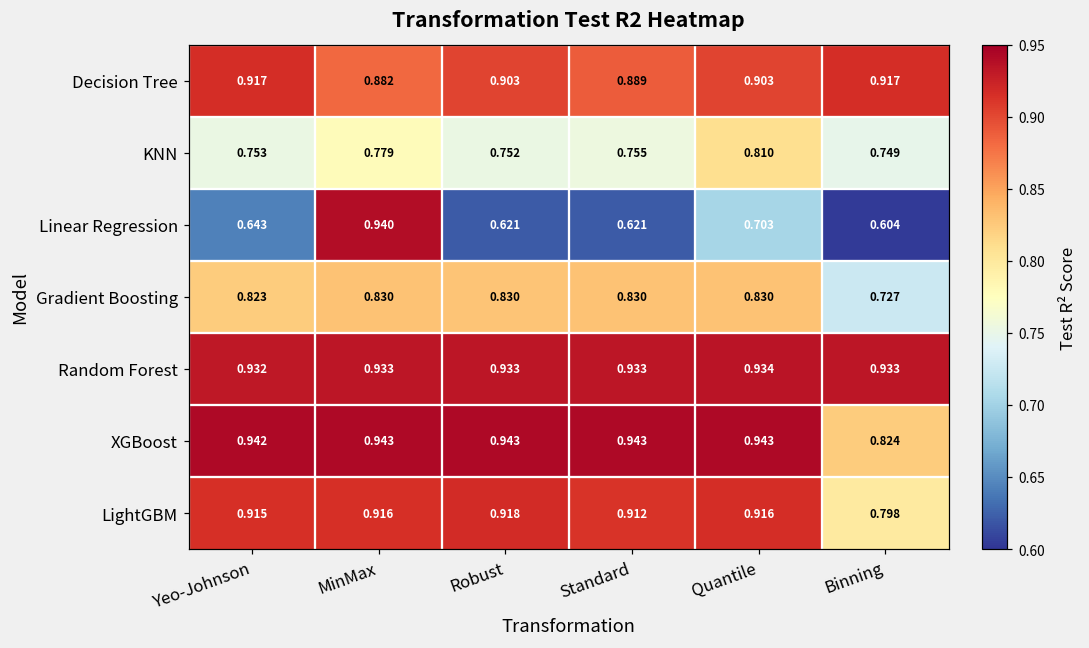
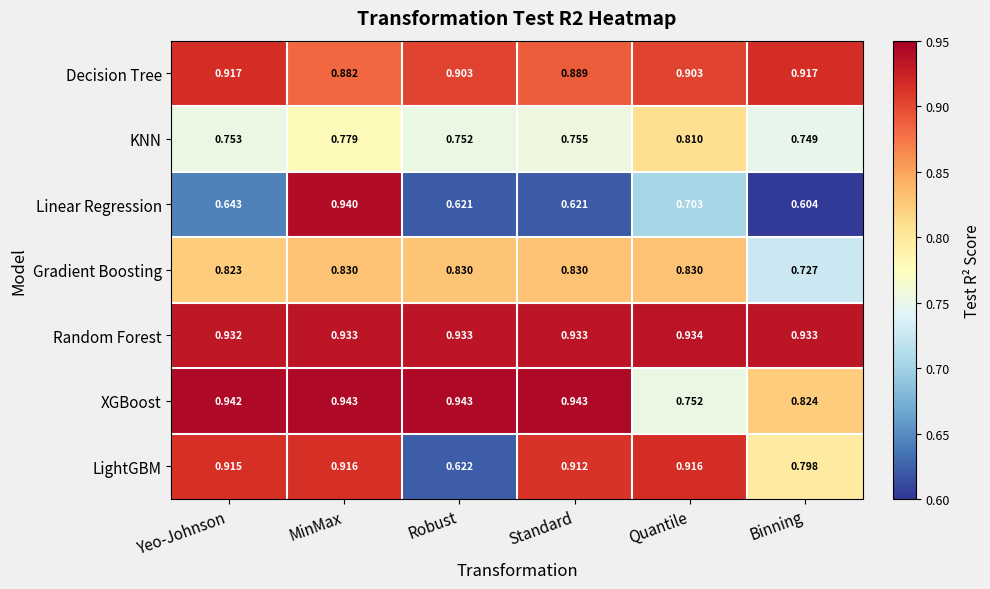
  {
    "Decision Tree": {
      "Yeo-Johnson": 0.917,
      "MinMax": 0.882,
      "Robust": 0.903,
      "Standard": 0.889,
      "Quantile": 0.903,
      "Binning": 0.917
    },
    "KNN": {
      "Yeo-Johnson": 0.753,
      "MinMax": 0.779,
      "Robust": 0.752,
      "Standard": 0.755,
      "Quantile": 0.810,
      "Binning": 0.749
    },
    "Linear Regression": {
      "Yeo-Johnson": 0.643,
      "MinMax": 0.940,
      "Robust": 0.621,
      "Standard": 0.621,
      "Quantile": 0.703,
      "Binning": 0.604
    },
    "Gradient Boosting": {
      "Yeo-Johnson": 0.823,
      "MinMax": 0.830,
      "Robust": 0.830,
      "Standard": 0.830,
      "Quantile": 0.830,
      "Binning": 0.727
    },
    "Random Forest": {
      "Yeo-Johnson": 0.932,
      "MinMax": 0.933,
      "Robust": 0.933,
      "Standard": 0.933,
      "Quantile": 0.934,
      "Binning": 0.933
    },
    "XGBoost": {
      "Yeo-Johnson": 0.942,
      "MinMax": 0.943,
      "Robust": 0.943,
      "Standard": 0.943,
-     "Quantile": 0.943,
+     "Quantile": 0.752,
      "Binning": 0.824
    },
    "LightGBM": {
      "Yeo-Johnson": 0.915,
      "MinMax": 0.916,
-     "Robust": 0.918,
+     "Robust": 0.622,
      "Standard": 0.912,
      "Quantile": 0.916,
      "Binning": 0.798
    }
  }
